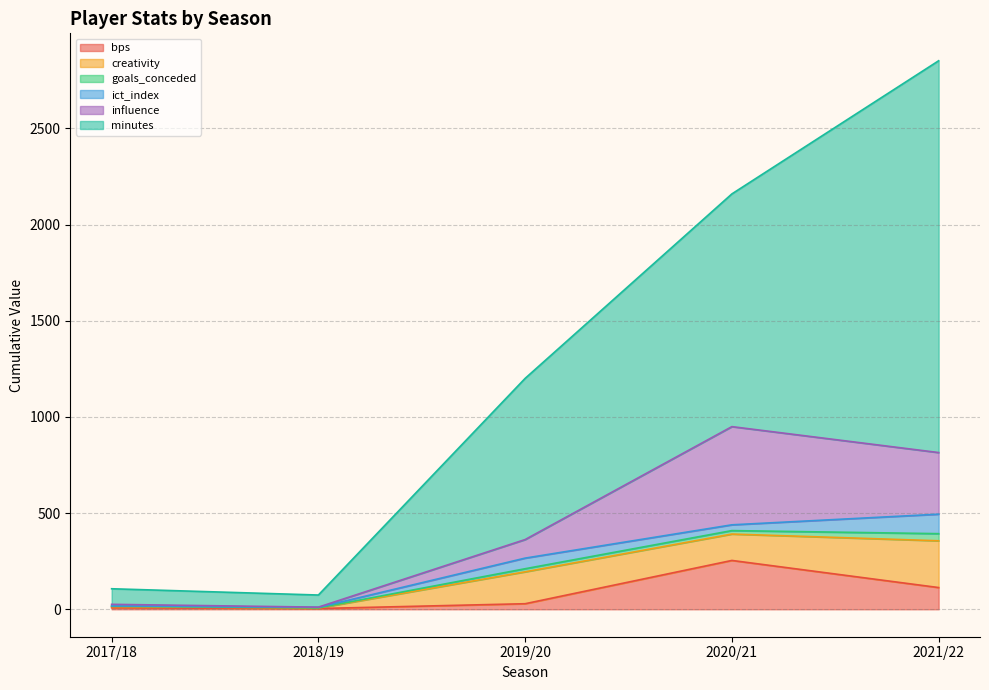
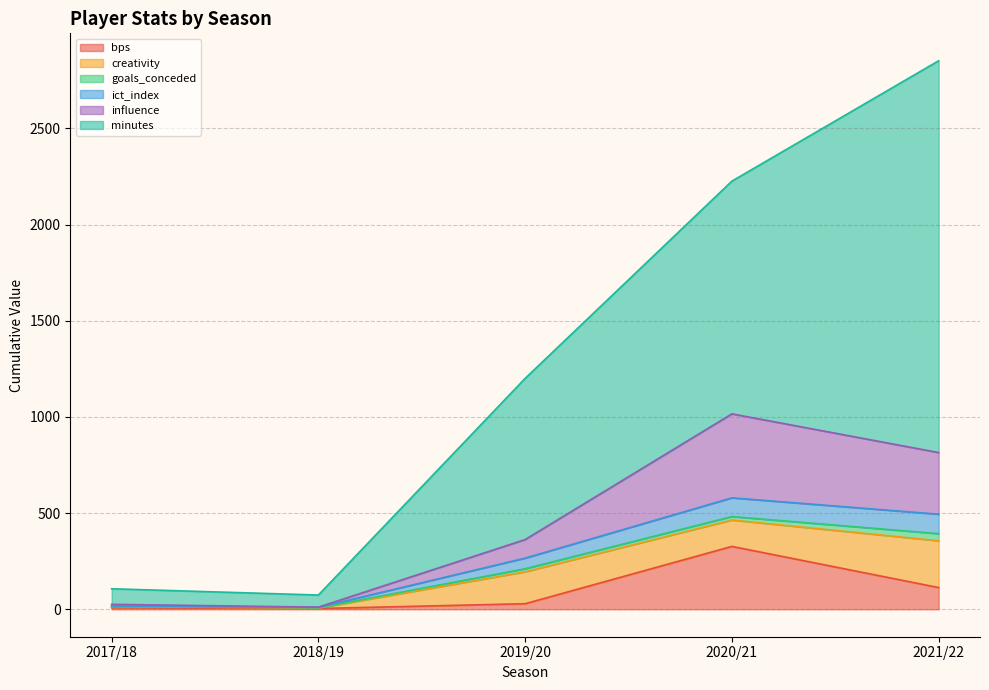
  {
    "bps": {
      "2019/20": 30,
-     "2020/21": 250,
+     "2020/21": 330,
      "2021/22": 110
    },
    "creativity": {
      "2019/20": 170,
      "2020/21": 140,
      "2021/22": 240
    },
    "ict_index": {
      "2019/20": 60,
-     "2020/21": 30,
+     "2020/21": 100,
      "2021/22": 100
    },
    "influence": {
      "2019/20": 100,
-     "2020/21": 510,
+     "2020/21": 440,
      "2021/22": 320
    }
  }
